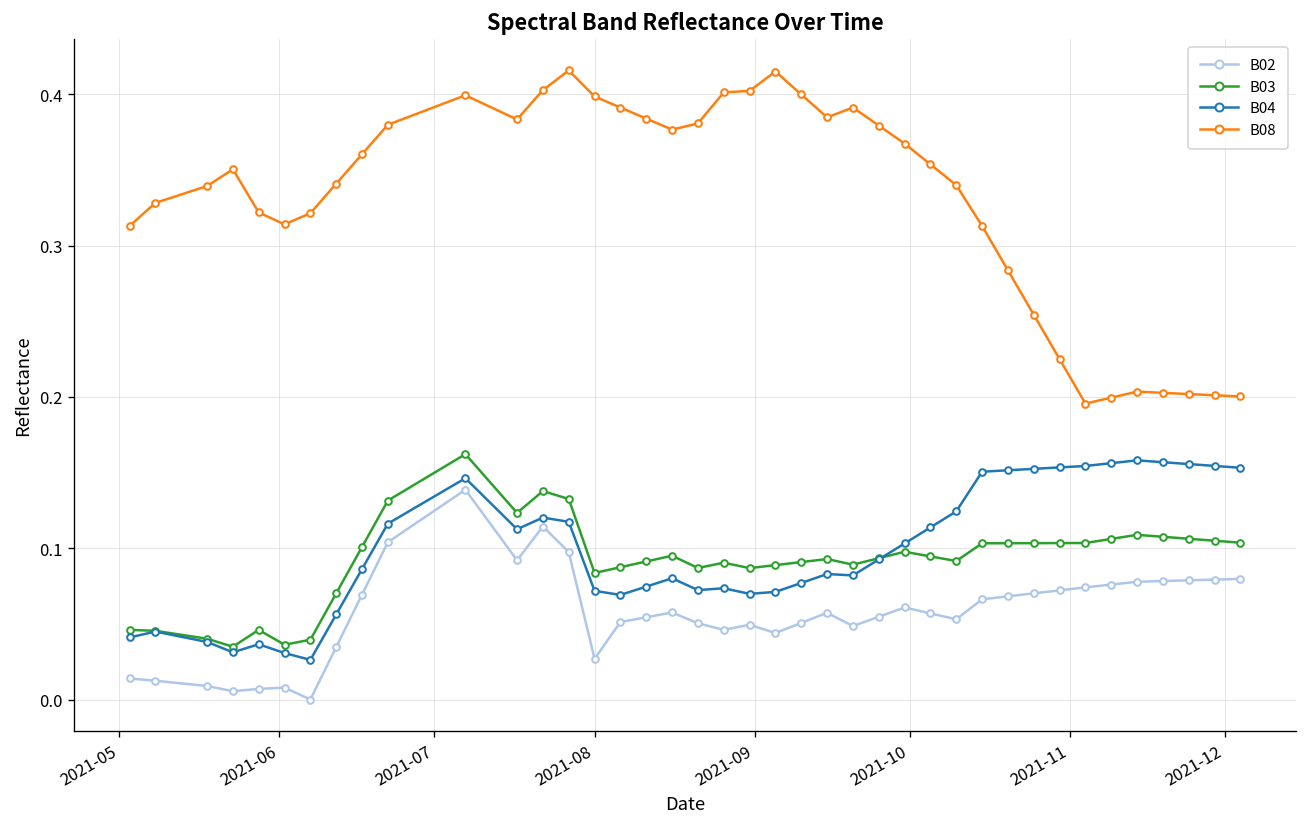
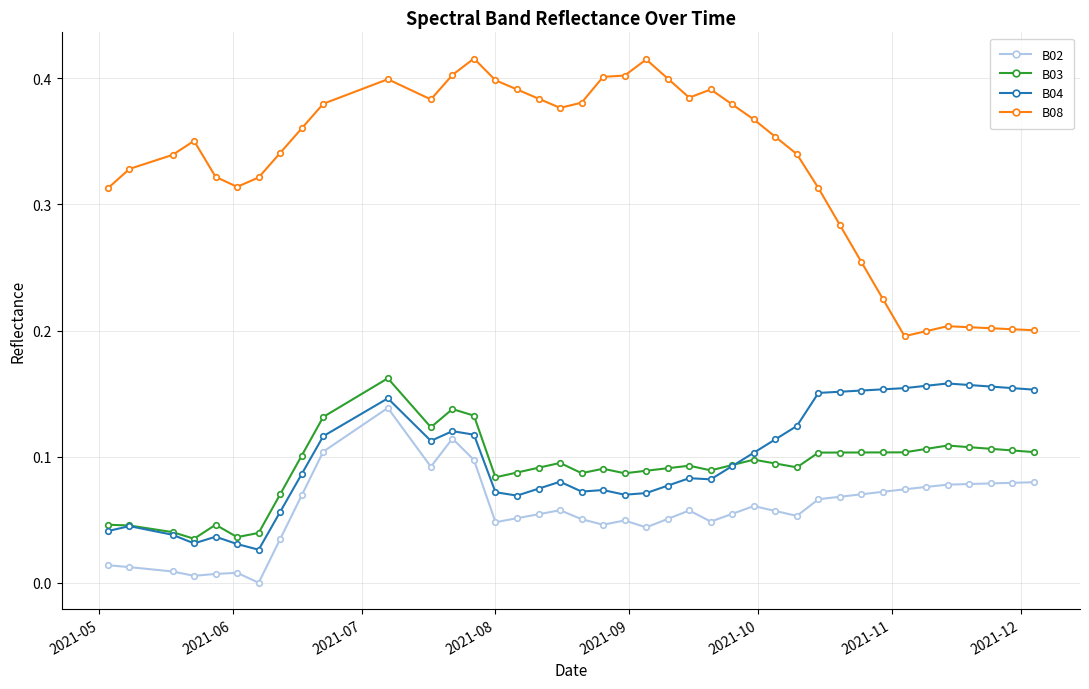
  {
    "B02": {
-     "2021-08": 0.027
+     "2021-08": 0.048
    },
    "B03": {
      "2021-08": 0.084
    },
    "B04": {
      "2021-08": 0.072
    },
    "B08": {
      "2021-08": 0.399
    }
  }
